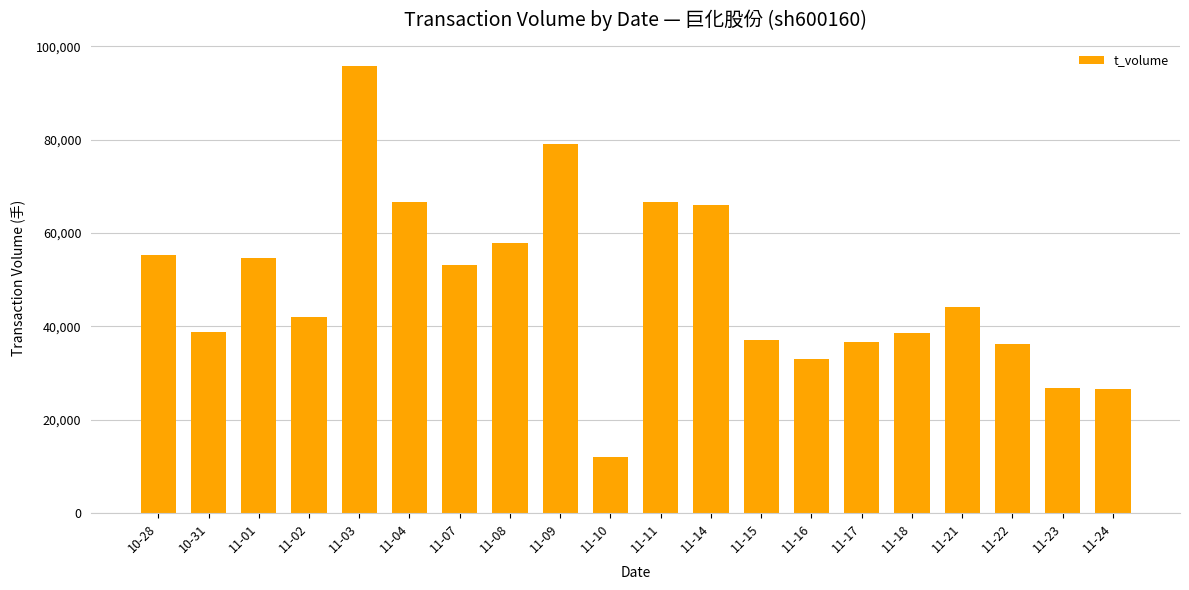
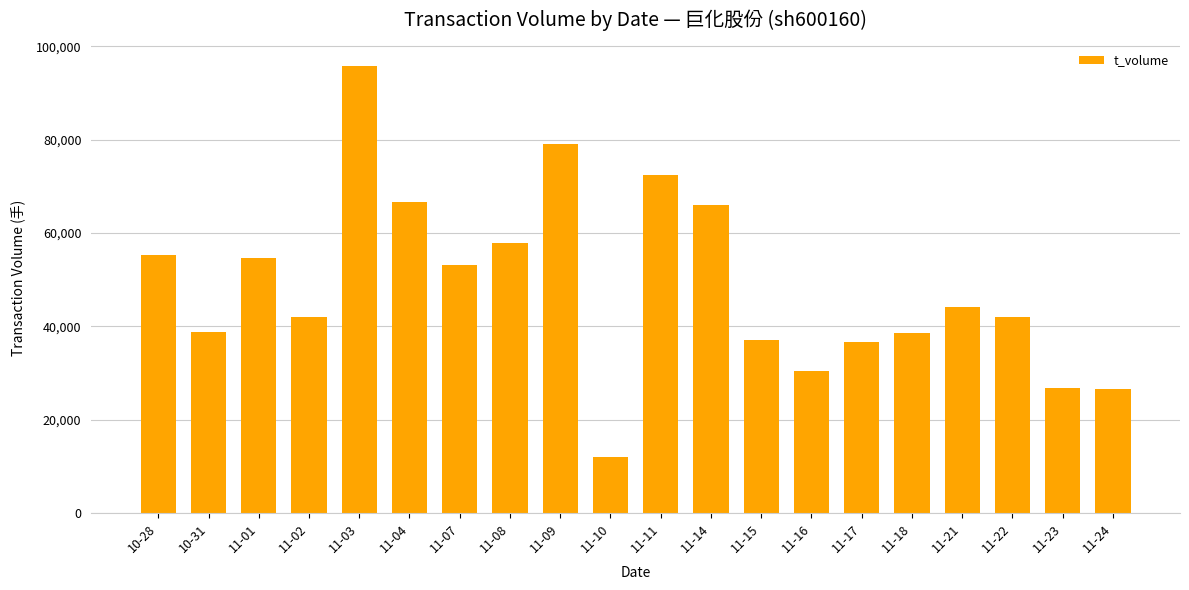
  {
    "10-28": "55,000",
    "10-31": "39,000",
    "11-01": "55,000",
    "11-02": "42,000",
    "11-03": "96,000",
    "11-04": "67,000",
    "11-07": "53,000",
    "11-08": "58,000",
    "11-09": "79,000",
    "11-10": "12,000",
-   "11-11": "67,000",
+   "11-11": "72,000",
    "11-14": "66,000",
    "11-15": "37,000",
-   "11-16": "33,000",
+   "11-16": "30,000",
    "11-17": "37,000",
    "11-18": "39,000",
    "11-21": "44,000",
-   "11-22": "36,000",
+   "11-22": "42,000",
    "11-23": "27,000",
    "11-24": "27,000"
  }
